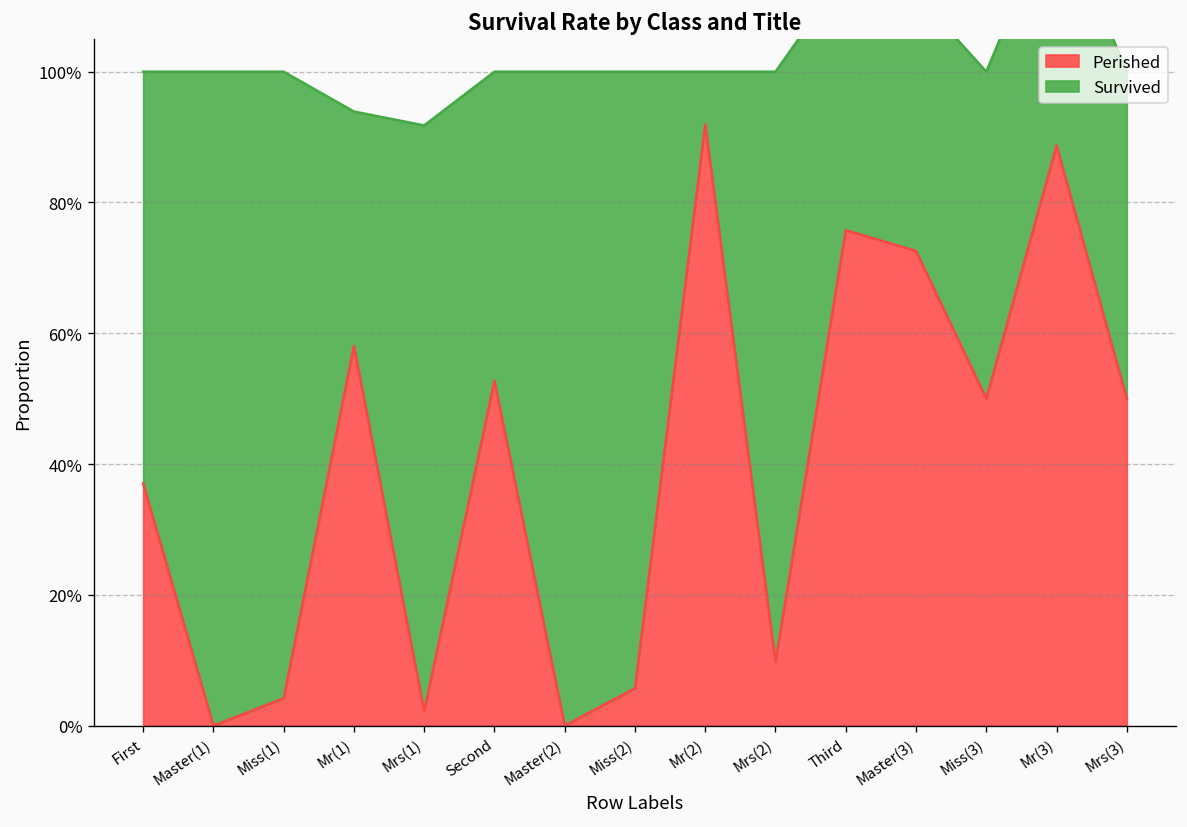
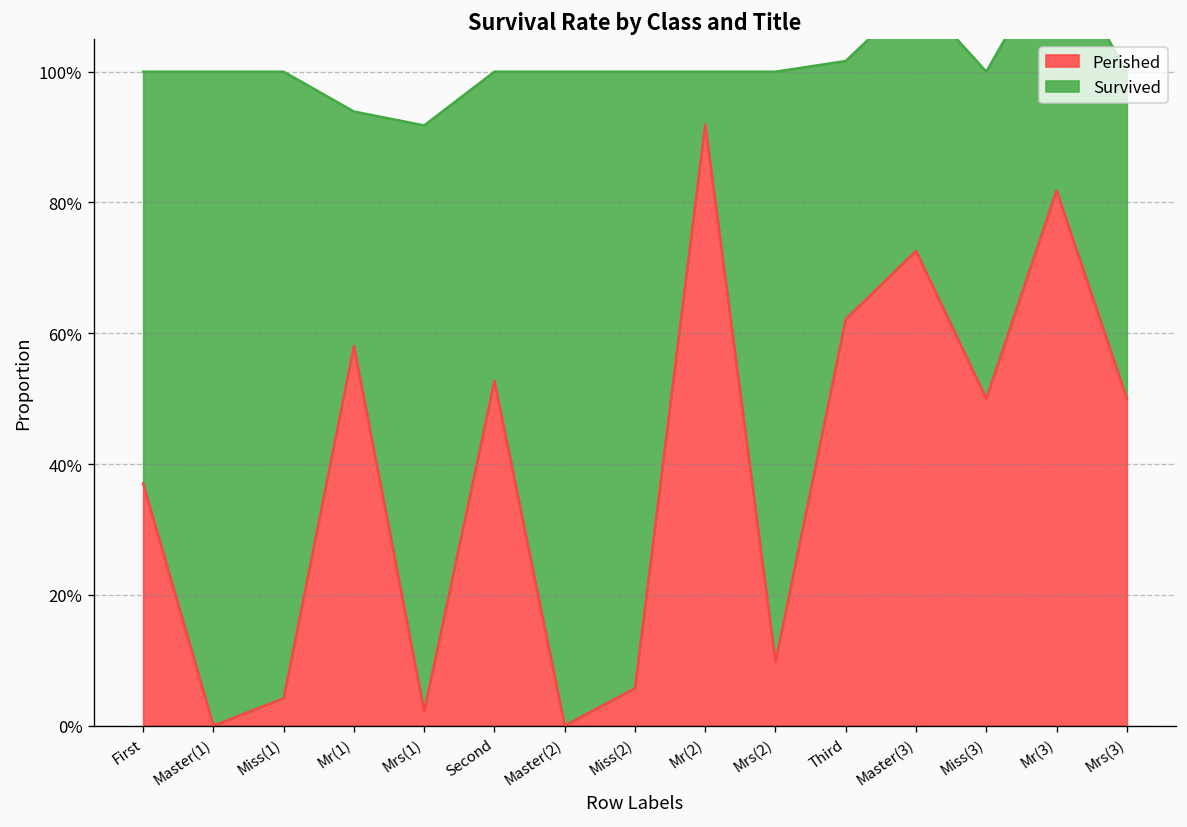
  {
    "Perished": {
      "First": "37%",
      "Master(1)": "0%",
      "Miss(1)": "4%",
      "Mr(1)": "58%",
      "Mrs(1)": "2%",
      "Second": "53%",
      "Master(2)": "0%",
      "Miss(2)": "6%",
      "Mr(2)": "92%",
      "Mrs(2)": "10%",
-     "Third": "76%",
+     "Third": "62%",
      "Master(3)": "73%",
      "Miss(3)": "50%",
-     "Mr(3)": "89%",
+     "Mr(3)": "82%",
      "Mrs(3)": "50%"
    },
    "Survived": {
      "First": "63%",
      "Master(1)": "100%",
      "Miss(1)": "96%",
      "Mr(1)": "36%",
      "Mrs(1)": "90%",
      "Second": "47%",
      "Master(2)": "100%",
      "Miss(2)": "94%",
      "Mr(2)": "8%",
      "Mrs(2)": "90%",
      "Miss(3)": "50%"
    }
  }
